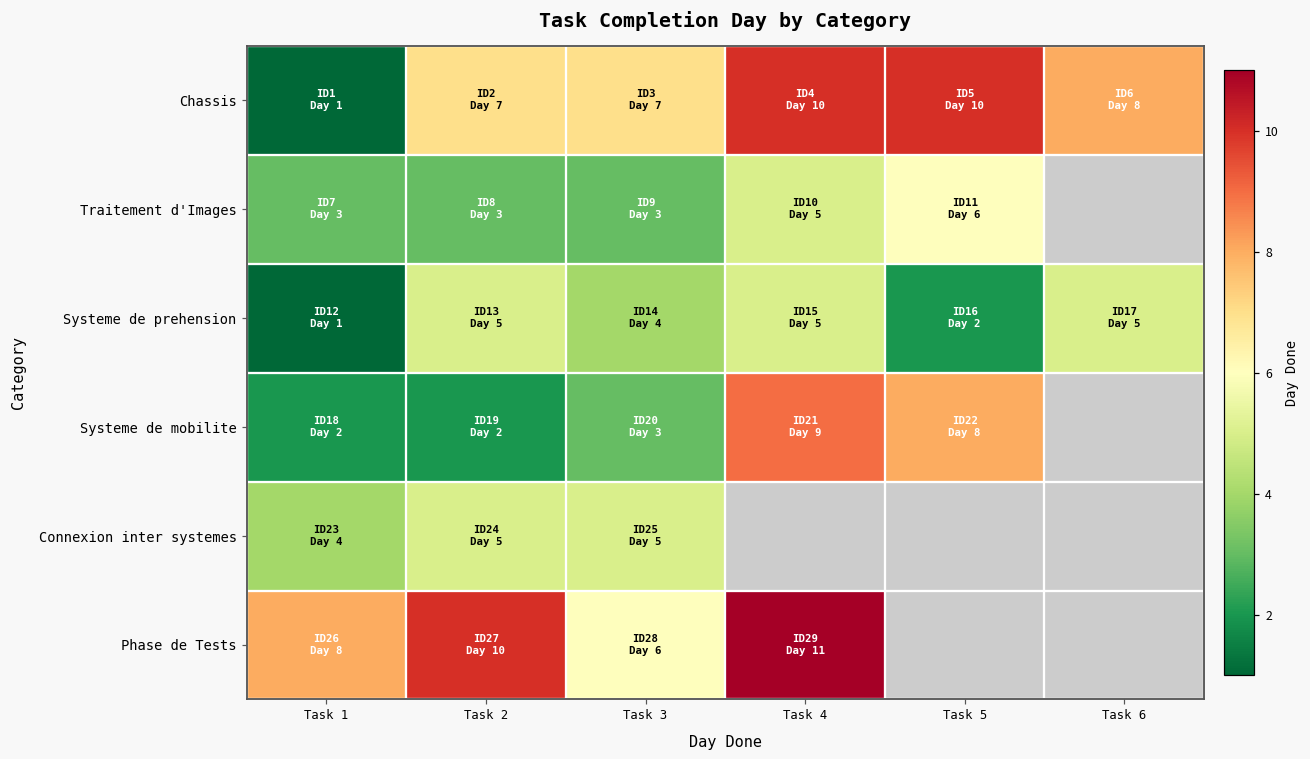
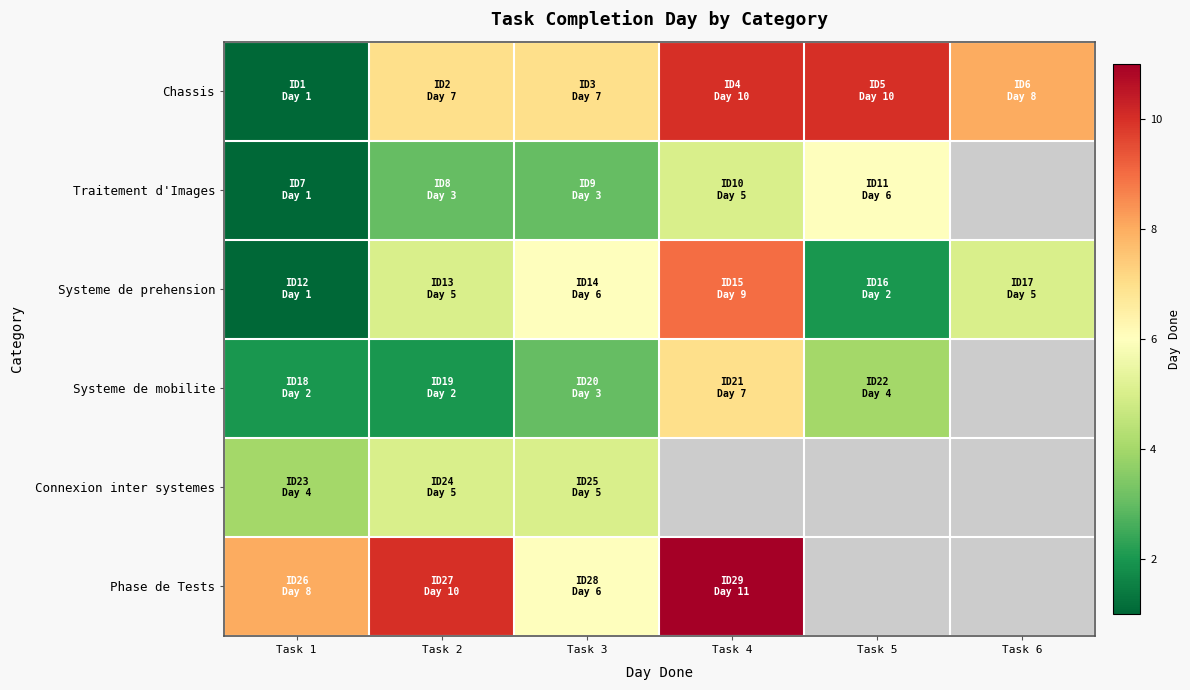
  {
    "Chassis": {
      "Task 1": 1,
      "Task 2": 7,
      "Task 3": 7,
      "Task 4": 10,
      "Task 5": 10,
      "Task 6": 8
    },
    "Traitement d'Images": {
-     "Task 1": 3,
+     "Task 1": 1,
      "Task 2": 3,
      "Task 3": 3,
      "Task 4": 5,
      "Task 5": 6
    },
    "Systeme de prehension": {
      "Task 1": 1,
      "Task 2": 5,
-     "Task 3": 4,
-     "Task 4": 5,
+     "Task 3": 6,
+     "Task 4": 9,
      "Task 5": 2,
      "Task 6": 5
    },
    "Systeme de mobilite": {
      "Task 1": 2,
      "Task 2": 2,
      "Task 3": 3,
-     "Task 4": 9,
-     "Task 5": 8
+     "Task 4": 7,
+     "Task 5": 4
    },
    "Connexion inter systemes": {
      "Task 1": 4,
      "Task 2": 5,
      "Task 3": 5
    },
    "Phase de Tests": {
      "Task 1": 8,
      "Task 2": 10,
      "Task 3": 6,
      "Task 4": 11
    }
  }
